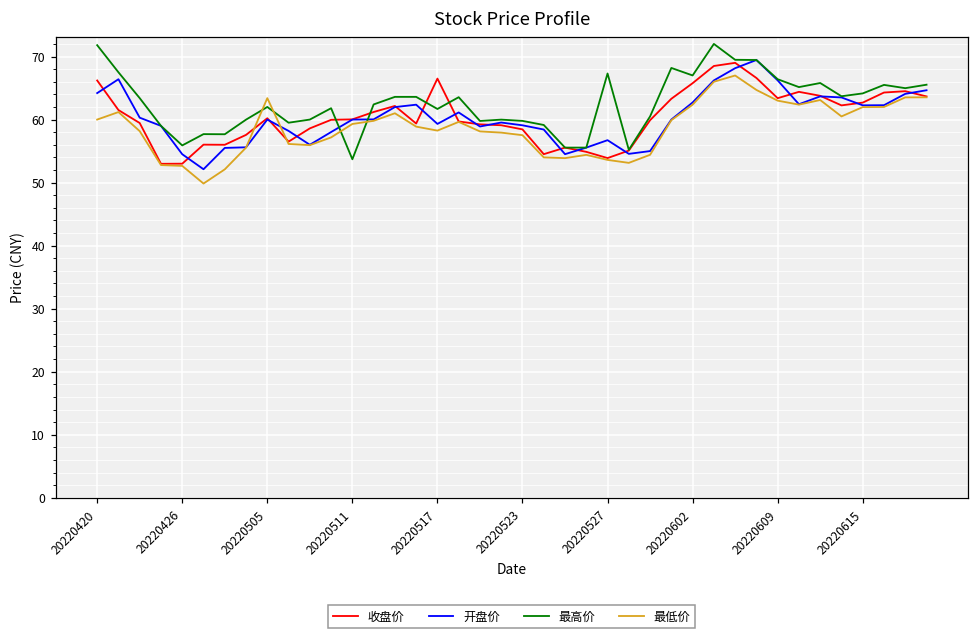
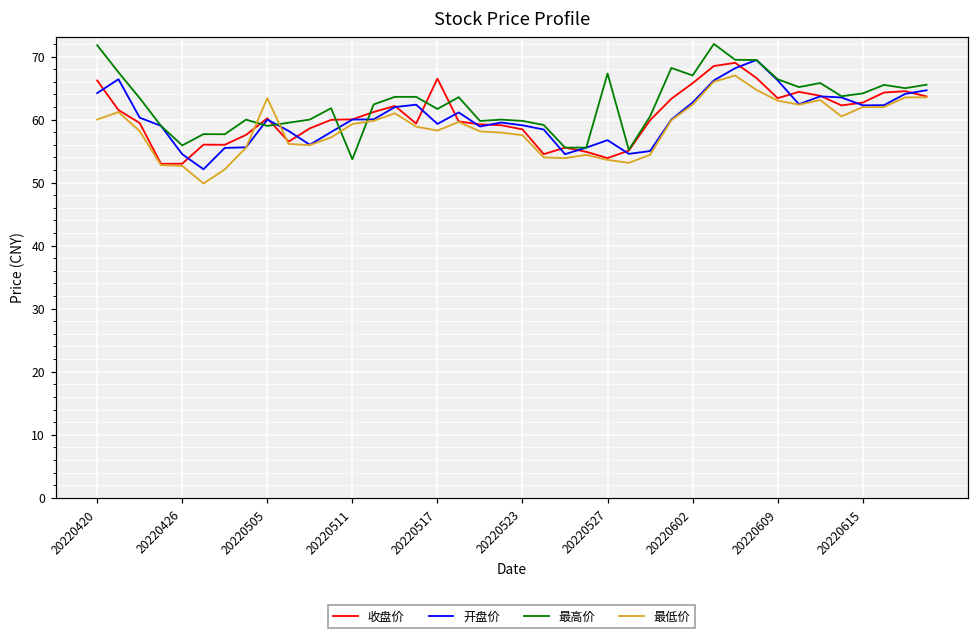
  {
    "收盘价": {
      "20220420": 66,
      "20220517": 67,
      "20220523": 58,
      "20220602": 66
    },
    "开盘价": {
      "20220420": 64,
      "20220426": 55,
      "20220517": 59,
      "20220523": 59,
      "20220527": 57
    },
    "最高价": {
      "20220420": 72,
      "20220426": 56,
-     "20220505": 62,
+     "20220505": 59,
      "20220511": 54,
      "20220517": 62,
      "20220523": 60,
      "20220527": 67,
      "20220602": 67,
      "20220615": 64
    },
    "最低价": {
      "20220420": 60,
      "20220505": 63,
      "20220511": 59,
      "20220517": 58,
      "20220523": 58
    }
  }
